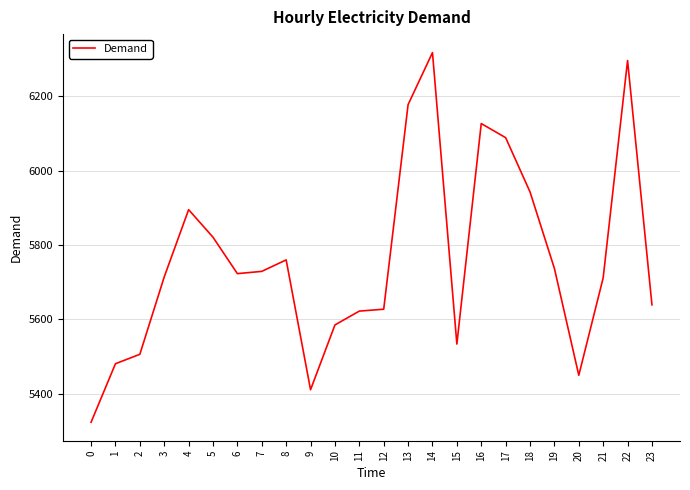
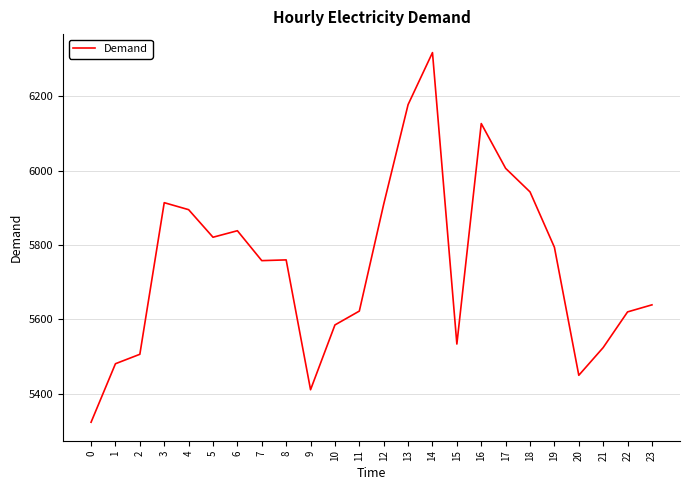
  {
    "0": 5320,
    "1": 5480,
    "2": 5510,
-   "3": 5710,
+   "3": 5910,
    "4": 5900,
    "5": 5820,
-   "6": 5720,
-   "7": 5730,
+   "6": 5840,
+   "7": 5760,
    "8": 5760,
    "9": 5410,
    "10": 5580,
    "11": 5620,
-   "12": 5630,
+   "12": 5910,
    "13": 6180,
    "14": 6320,
    "15": 5530,
    "16": 6130,
-   "17": 6090,
+   "17": 6010,
    "18": 5940,
-   "19": 5740,
+   "19": 5790,
    "20": 5450,
-   "21": 5710,
-   "22": 6300,
+   "21": 5520,
+   "22": 5620,
    "23": 5640
  }
